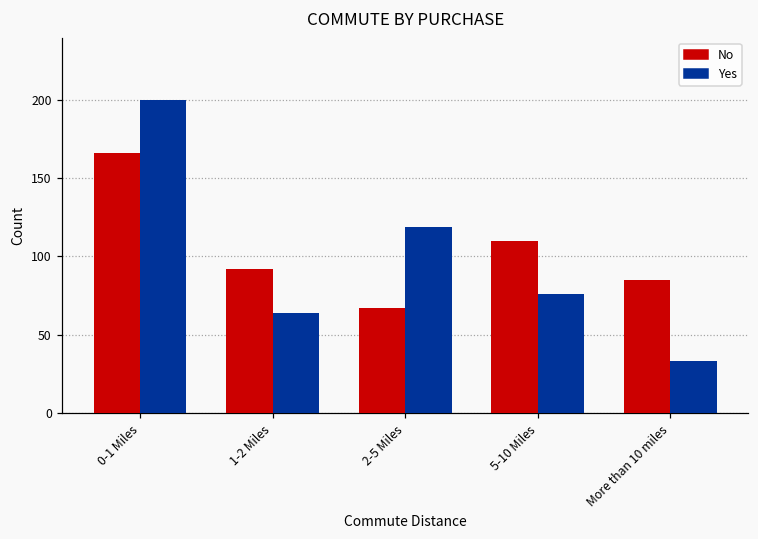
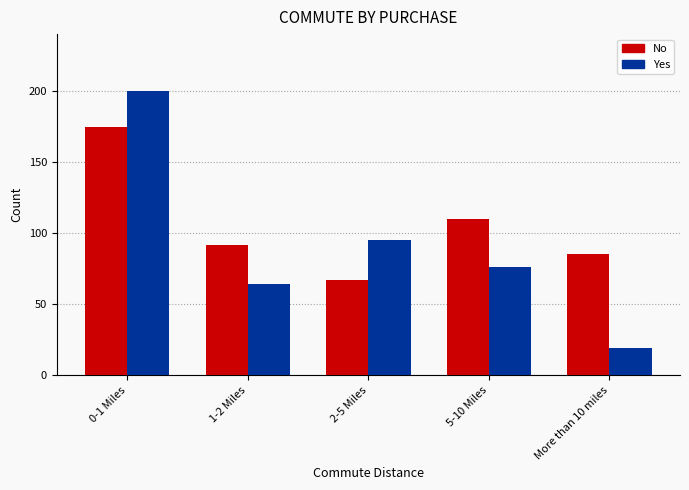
  {
    "No": {
-     "0-1 Miles": 166,
+     "0-1 Miles": 175,
      "1-2 Miles": 92,
      "2-5 Miles": 67,
      "5-10 Miles": 110,
      "More than 10 miles": 85
    },
    "Yes": {
      "0-1 Miles": 200,
      "1-2 Miles": 64,
-     "2-5 Miles": 119,
+     "2-5 Miles": 95,
      "5-10 Miles": 76,
-     "More than 10 miles": 33
+     "More than 10 miles": 19
    }
  }
